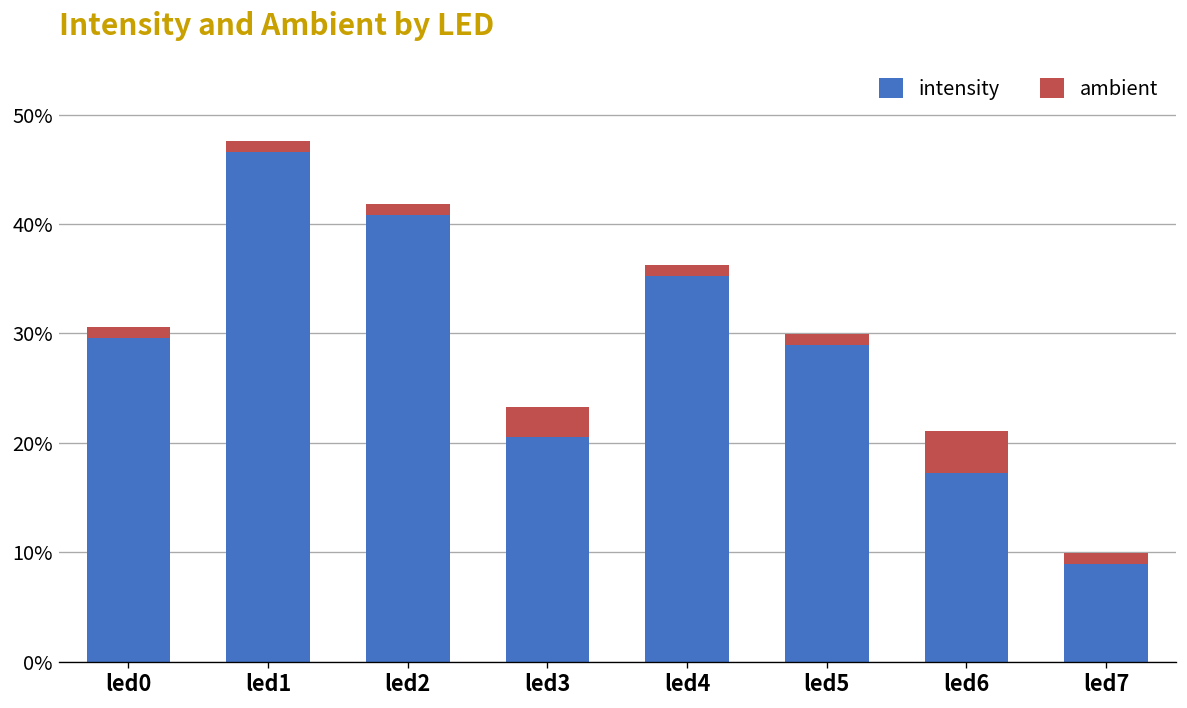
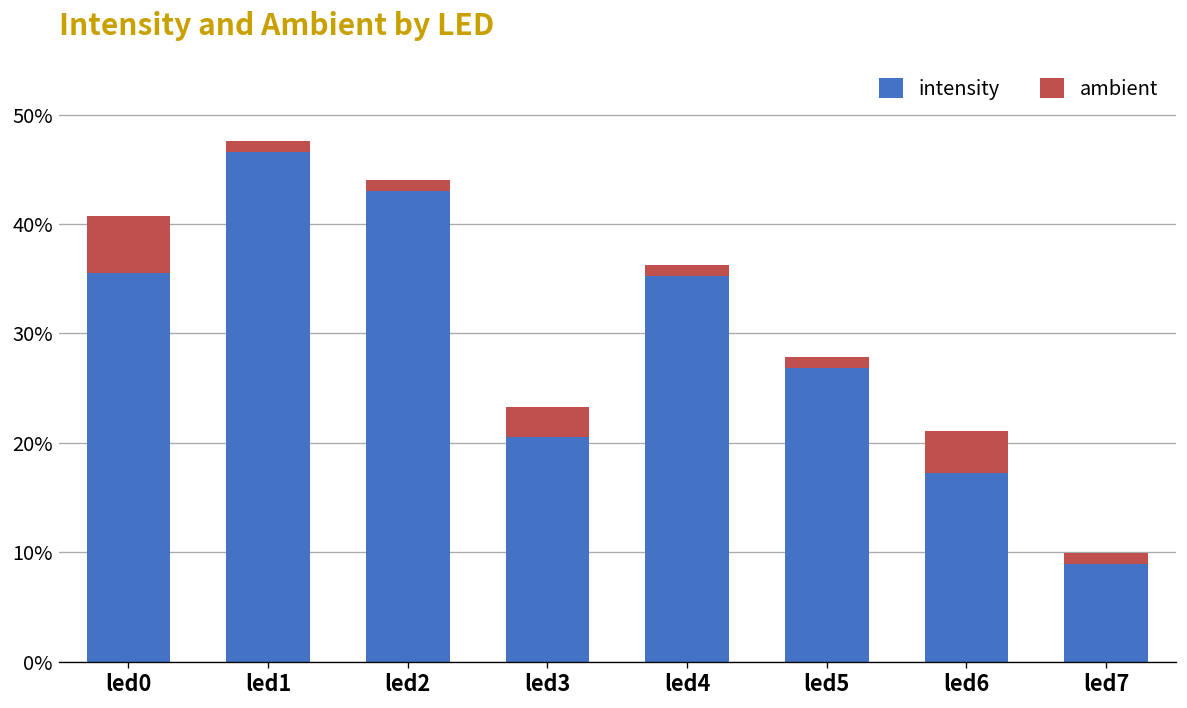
  {
    "intensity": {
-     "led0": "30%",
+     "led0": "35%",
      "led1": "47%",
-     "led2": "41%",
+     "led2": "43%",
      "led3": "21%",
      "led4": "35%",
-     "led5": "29%",
+     "led5": "27%",
      "led6": "17%",
      "led7": "9%"
    },
    "ambient": {
-     "led0": "1%",
+     "led0": "5%",
      "led1": "1%",
      "led2": "1%",
      "led3": "3%",
      "led4": "1%",
      "led5": "1%",
      "led6": "4%",
      "led7": "1%"
    }
  }
